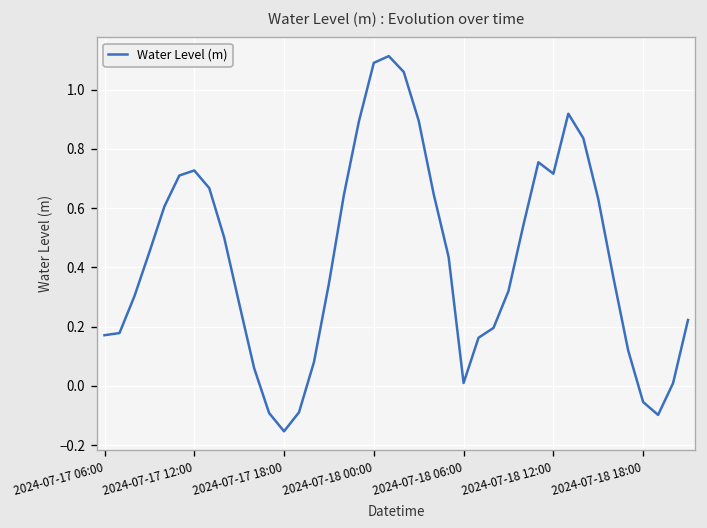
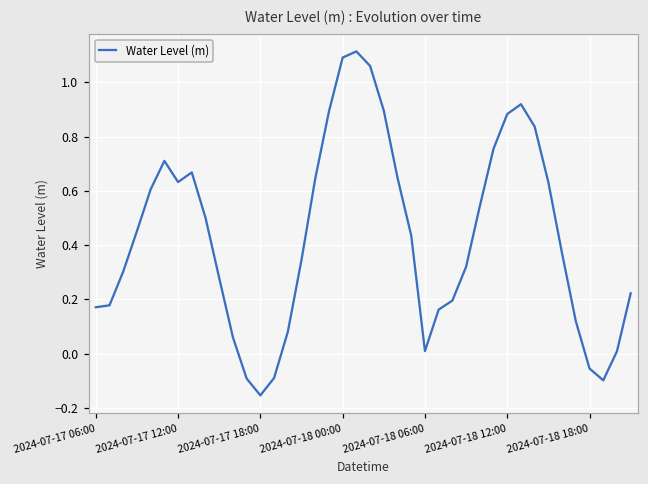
  {
    "2024-07-17 06:00": 0.17,
-   "2024-07-17 12:00": 0.73,
+   "2024-07-17 12:00": 0.63,
    "2024-07-17 18:00": -0.15,
    "2024-07-18 00:00": 1.09,
    "2024-07-18 06:00": 0.01,
-   "2024-07-18 12:00": 0.72,
+   "2024-07-18 12:00": 0.88,
    "2024-07-18 18:00": -0.05
  }
